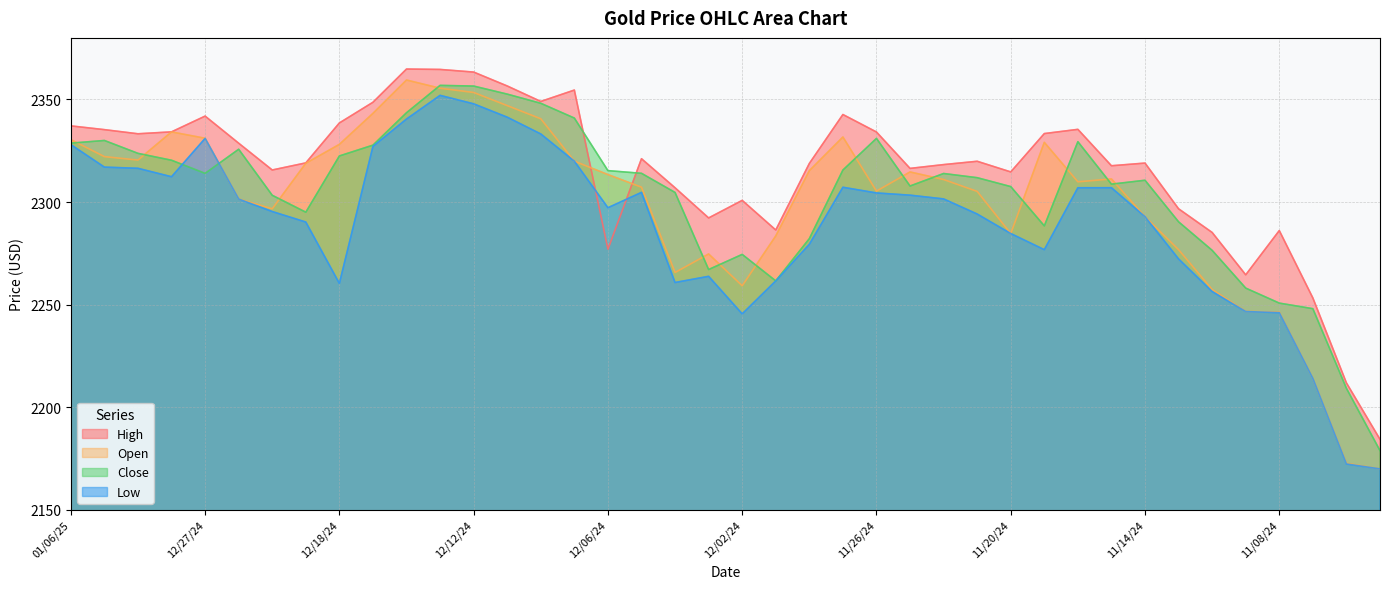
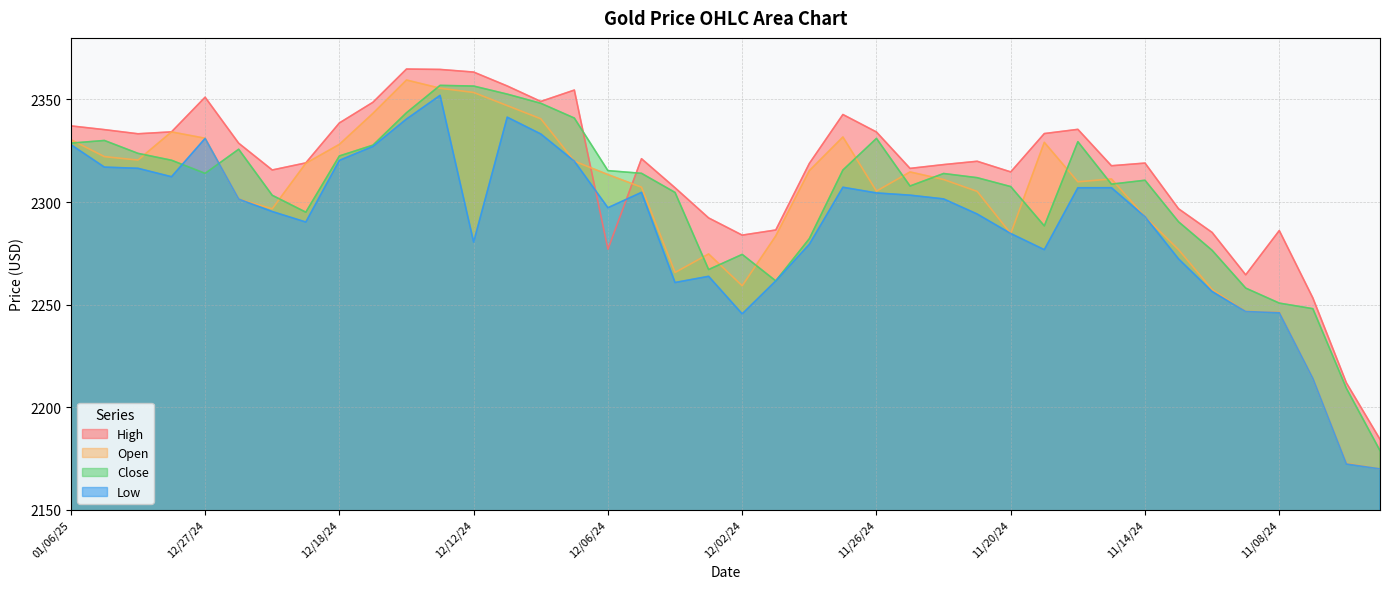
  {
    "High": {
      "01/06/25": 2337,
-     "12/27/24": 2342,
+     "12/27/24": 2351,
      "12/18/24": 2339,
      "12/12/24": 2363,
      "12/06/24": 2277,
-     "12/02/24": 2301,
+     "12/02/24": 2284,
      "11/26/24": 2334,
      "11/20/24": 2315,
      "11/14/24": 2319,
      "11/08/24": 2286
    },
    "Open": {
      "01/06/25": 2330,
      "12/18/24": 2328,
      "12/12/24": 2353,
      "12/06/24": 2313,
      "12/02/24": 2259
    },
    "Close": {
      "12/27/24": 2314,
      "12/18/24": 2322,
      "12/12/24": 2357,
      "12/06/24": 2315,
      "12/02/24": 2274,
      "11/26/24": 2331,
      "11/20/24": 2308,
      "11/14/24": 2311,
      "11/08/24": 2251
    },
    "Low": {
-     "12/18/24": 2260,
-     "12/12/24": 2348,
+     "12/18/24": 2320,
+     "12/12/24": 2281,
      "12/06/24": 2297,
      "12/02/24": 2245
    }
  }
